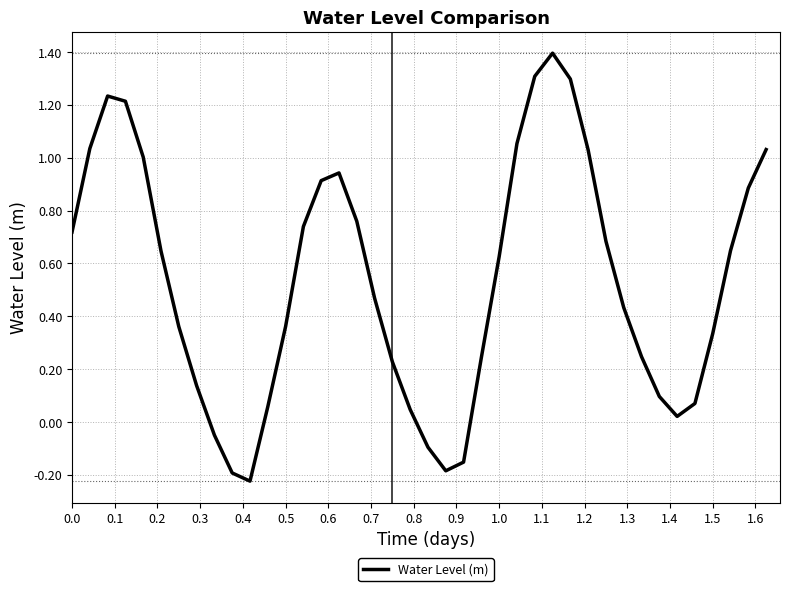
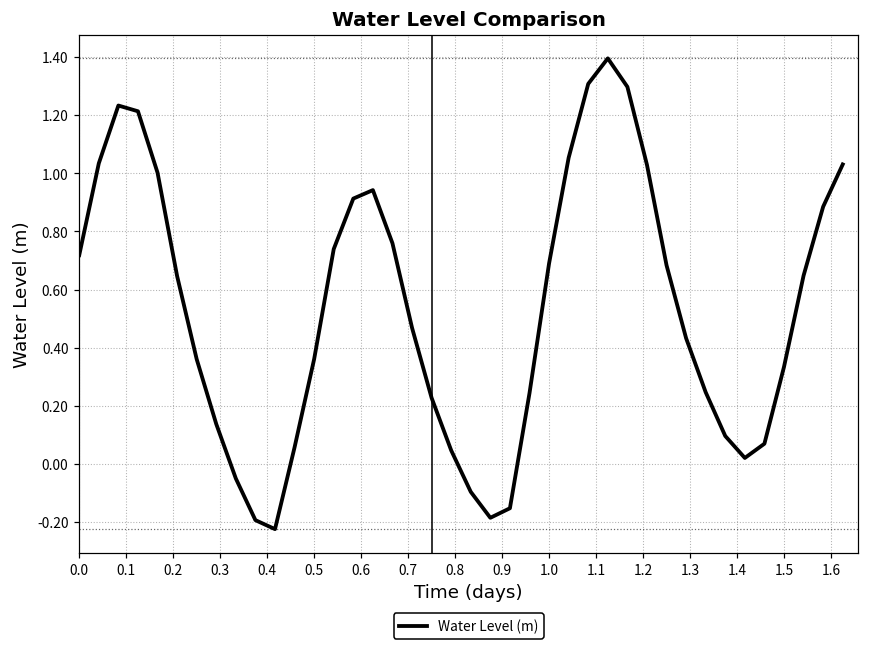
  {
    "0.0": 0.72,
    "0.5": 0.36,
-   "1.0": 0.63,
+   "1.0": 0.69,
    "1.5": 0.33
  }
